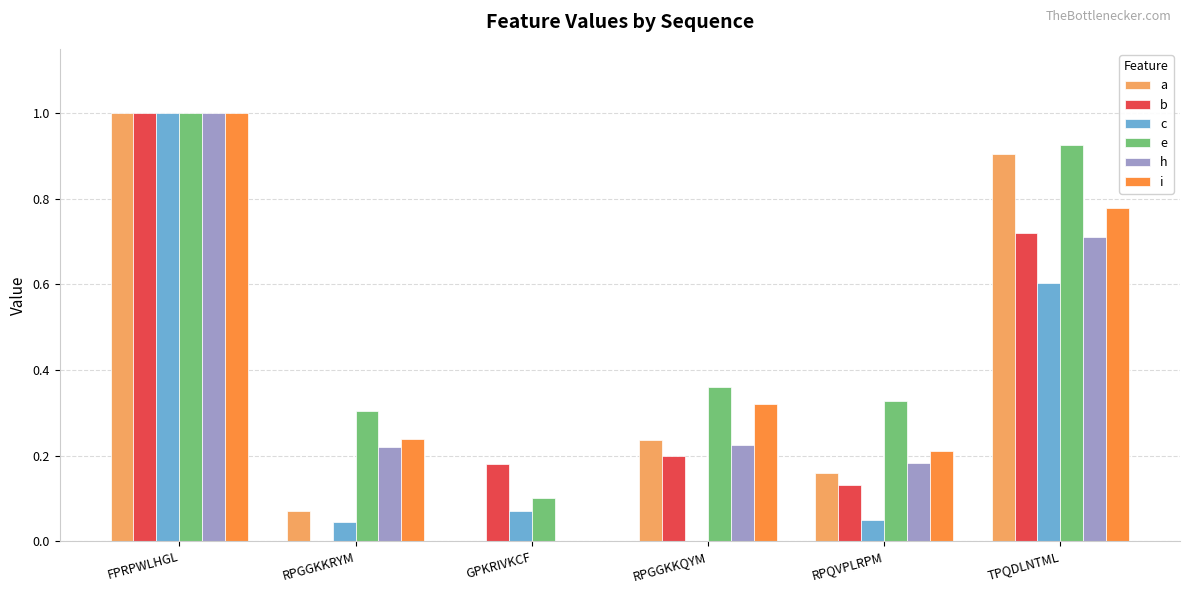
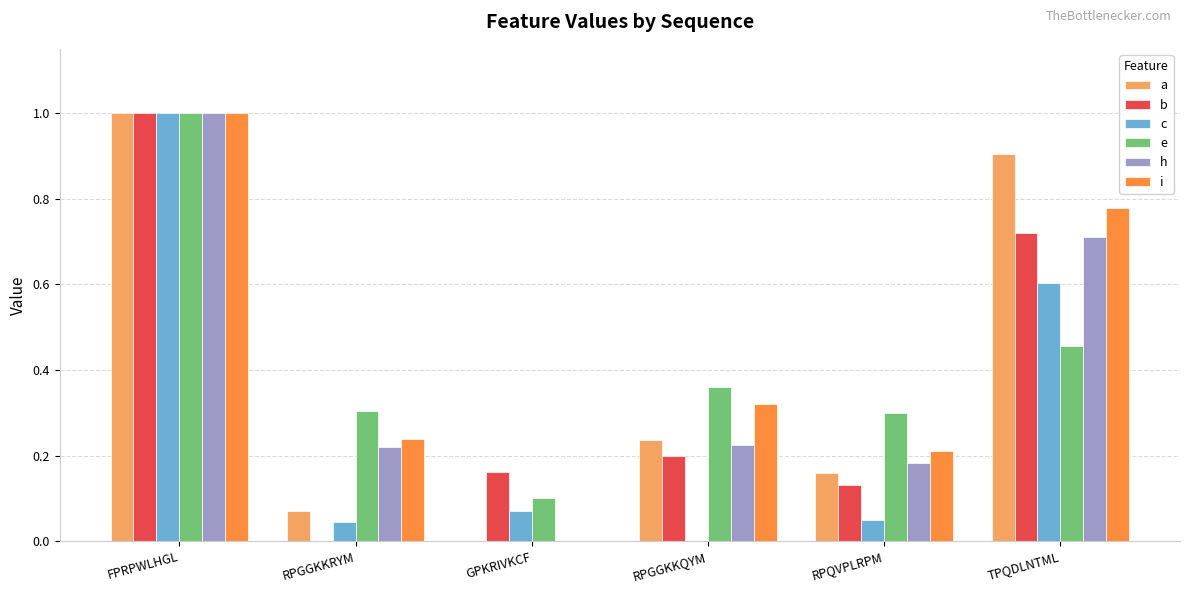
  {
    "b": {
      "FPRPWLHGL": 1.00,
      "RPGGKKRYM": 0.00,
-     "GPKRIVKCF": 0.18,
+     "GPKRIVKCF": 0.16,
      "RPGGKKQYM": 0.20,
      "RPQVPLRPM": 0.13,
      "TPQDLNTML": 0.72
    },
    "e": {
      "FPRPWLHGL": 1.00,
      "RPGGKKRYM": 0.30,
      "GPKRIVKCF": 0.10,
      "RPGGKKQYM": 0.36,
-     "RPQVPLRPM": 0.33,
-     "TPQDLNTML": 0.93
+     "RPQVPLRPM": 0.30,
+     "TPQDLNTML": 0.46
    }
  }
